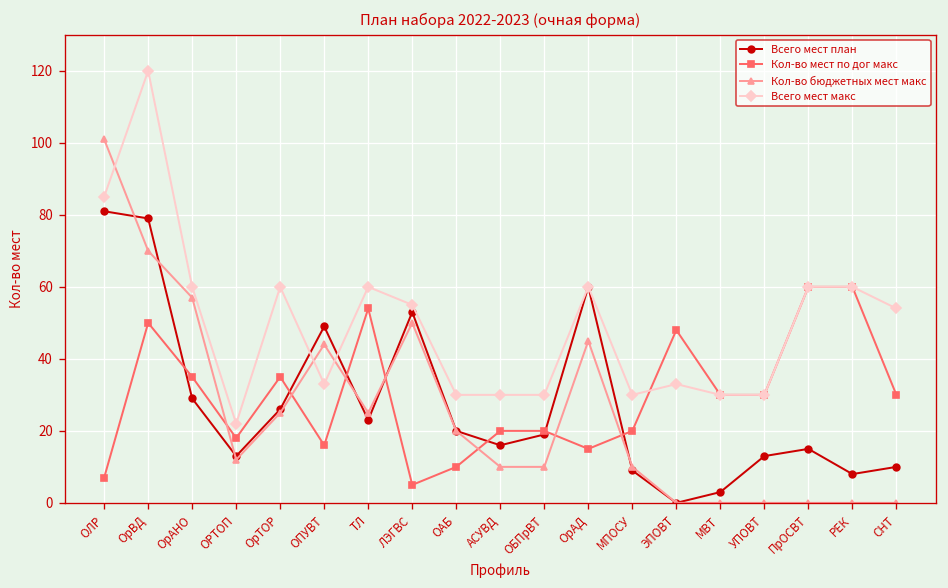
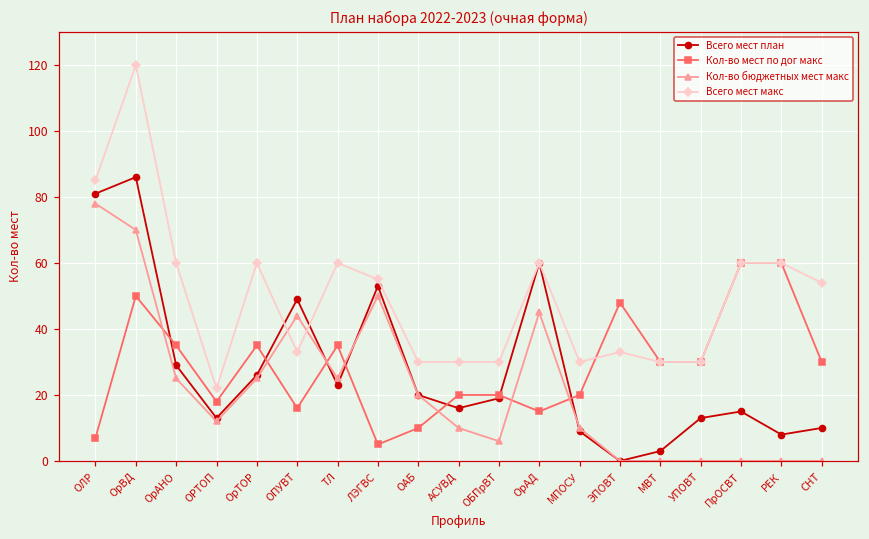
  {
    "Всего мест план": {
      "ОЛР": 81,
-     "ОрВД": 79,
+     "ОрВД": 86,
      "ОрАНО": 29,
      "ОРТОП": 13,
      "ОрТОР": 26,
      "ОПУВТ": 49,
      "ТЛ": 23,
      "ЛЭГВС": 53,
      "АСУВД": 16,
      "ОБПрВТ": 19,
      "МПОСУ": 9,
      "МВТ": 3,
      "УПОВТ": 13,
      "ПрОСВТ": 15,
      "РЕК": 8,
      "СНТ": 10
    },
    "Кол-во мест по дог макс": {
      "ОЛР": 7,
      "ОрВД": 50,
      "ОрАНО": 35,
      "ОРТОП": 18,
      "ОрТОР": 35,
      "ОПУВТ": 16,
-     "ТЛ": 54,
+     "ТЛ": 35,
      "ЛЭГВС": 5,
      "ОАБ": 10,
      "АСУВД": 20,
      "ОБПрВТ": 20,
      "ОрАД": 15,
      "МПОСУ": 20,
      "ЭПОВТ": 48,
      "СНТ": 30
    },
    "Кол-во бюджетных мест макс": {
-     "ОЛР": 101,
+     "ОЛР": 78,
      "ОрВД": 70,
-     "ОрАНО": 57,
+     "ОрАНО": 25,
      "ОРТОП": 12,
      "ОрТОР": 25,
      "ОПУВТ": 44,
      "ТЛ": 25,
      "ЛЭГВС": 50,
      "АСУВД": 10,
-     "ОБПрВТ": 10,
+     "ОБПрВТ": 6,
      "ОрАД": 45,
      "МПОСУ": 10,
      "МВТ": 0,
      "УПОВТ": 0,
      "ПрОСВТ": 0,
      "РЕК": 0,
      "СНТ": 0
    },
    "Всего мест макс": {
      "ОЛР": 85,
      "ОрВД": 120,
      "ОрАНО": 60,
      "ОРТОП": 22,
      "ОрТОР": 60,
      "ОПУВТ": 33,
      "ТЛ": 60,
      "ЛЭГВС": 55,
      "ОАБ": 30,
      "АСУВД": 30,
      "ОБПрВТ": 30,
      "МПОСУ": 30,
      "ЭПОВТ": 33,
      "СНТ": 54
    }
  }
